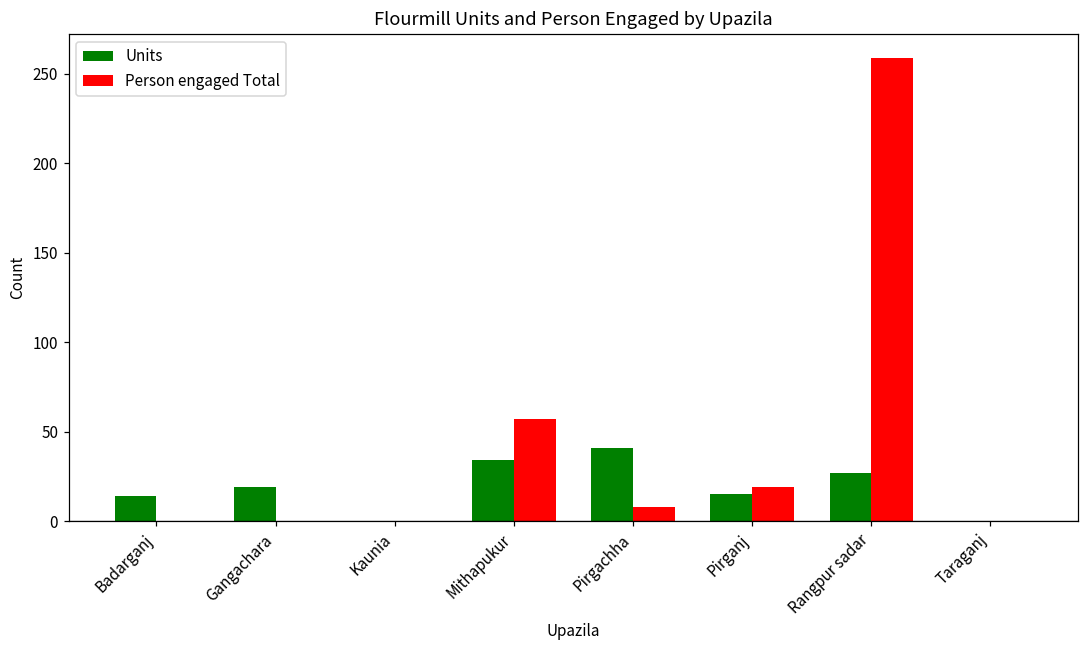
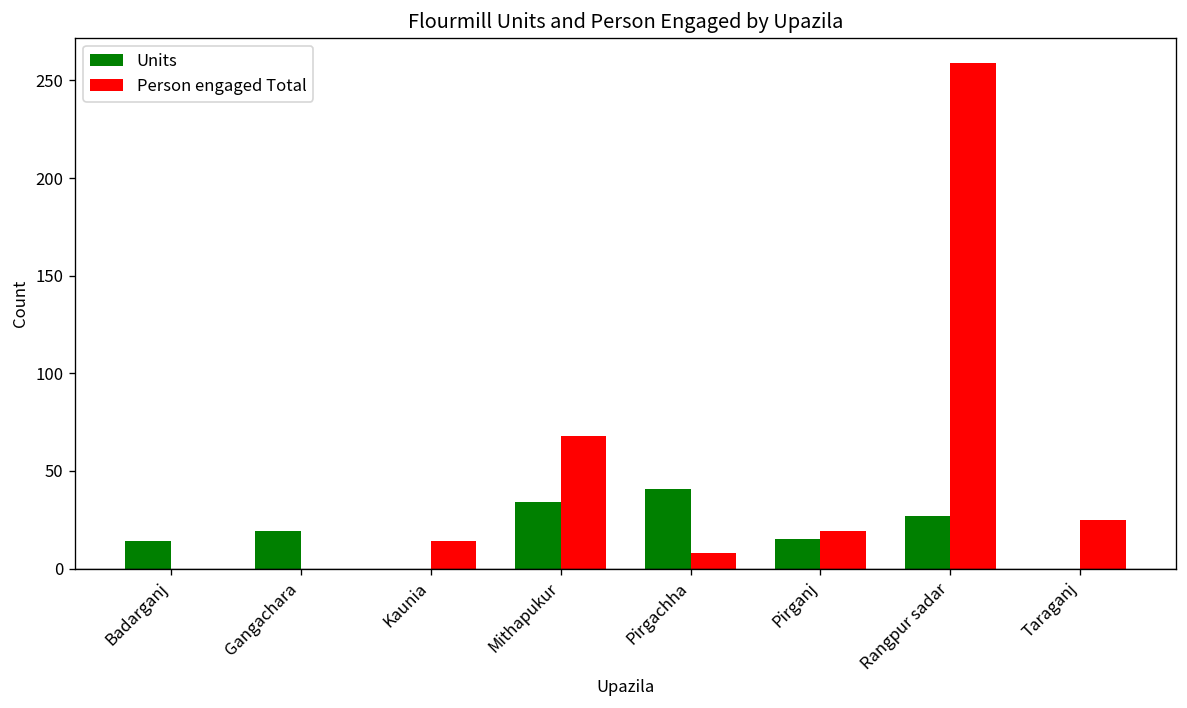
  {
    "Units": {
      "Badarganj": 14,
      "Gangachara": 19,
      "Kaunia": 0,
      "Mithapukur": 34,
      "Pirgachha": 41,
      "Pirganj": 15,
      "Rangpur sadar": 27,
      "Taraganj": 0
    },
    "Person engaged Total": {
      "Badarganj": 0,
      "Gangachara": 0,
-     "Kaunia": 0,
-     "Mithapukur": 57,
+     "Kaunia": 14,
+     "Mithapukur": 68,
      "Pirgachha": 8,
      "Pirganj": 19,
      "Rangpur sadar": 259,
-     "Taraganj": 0
+     "Taraganj": 25
    }
  }
